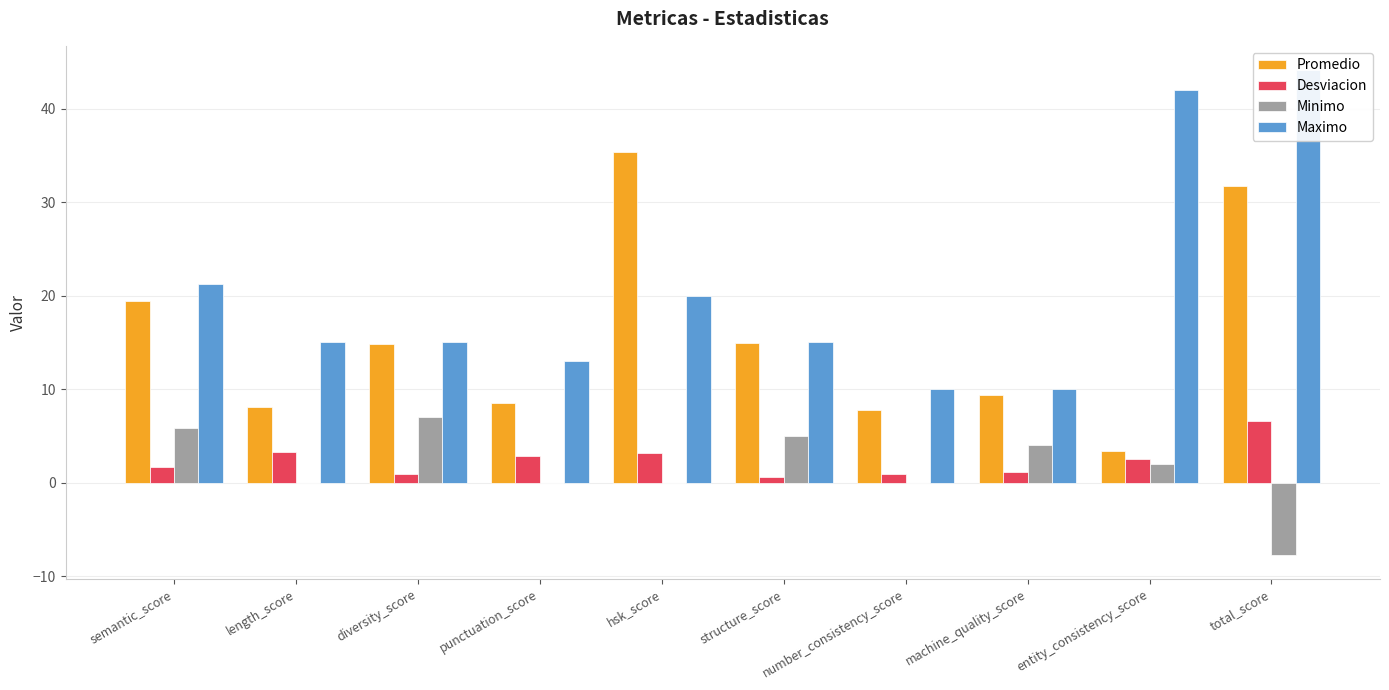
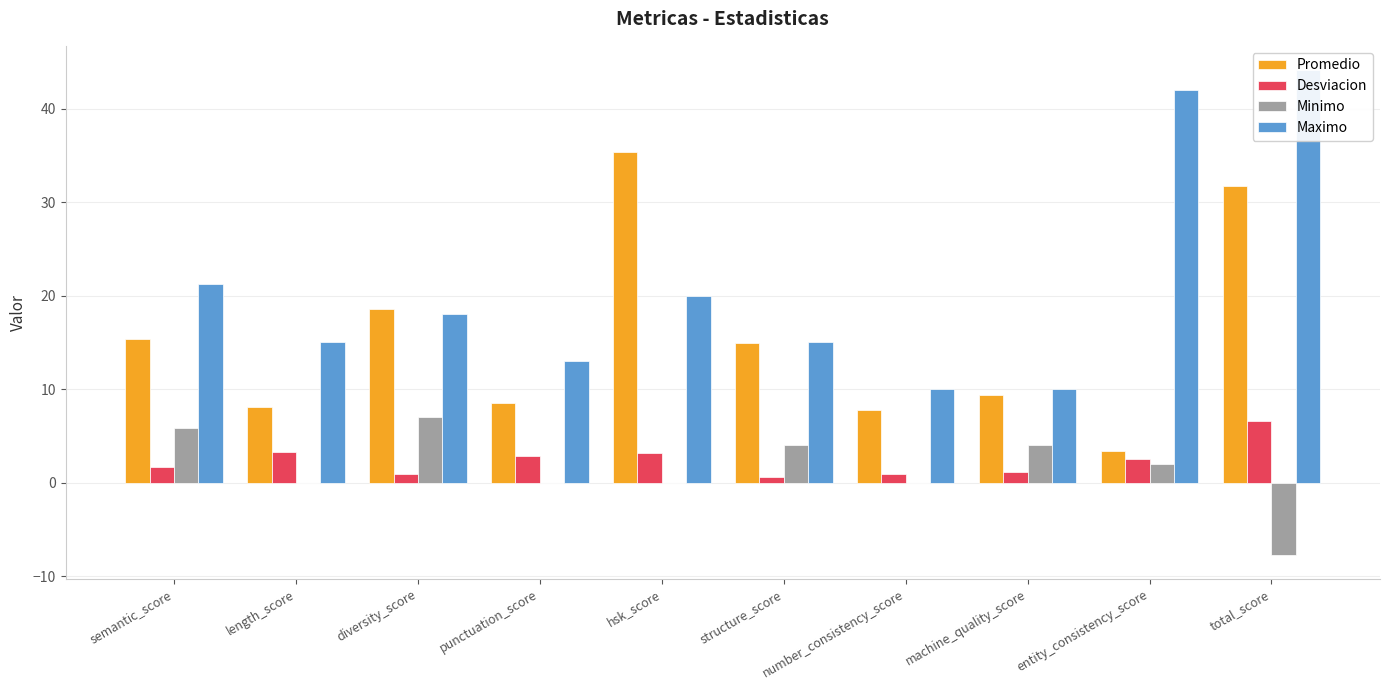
  {
    "Promedio": {
-     "semantic_score": 19,
+     "semantic_score": 15,
      "length_score": 8,
-     "diversity_score": 15,
+     "diversity_score": 19,
      "punctuation_score": 9,
      "hsk_score": 35,
      "structure_score": 15,
      "number_consistency_score": 8,
      "machine_quality_score": 9,
      "entity_consistency_score": 3,
      "total_score": 32
    },
    "Desviacion": {
      "semantic_score": 2,
      "length_score": 3,
      "diversity_score": 1,
      "punctuation_score": 3,
      "hsk_score": 3,
      "structure_score": 1,
      "number_consistency_score": 1,
      "machine_quality_score": 1,
      "entity_consistency_score": 3,
      "total_score": 7
    },
    "Minimo": {
      "semantic_score": 6,
      "length_score": 0,
      "diversity_score": 7,
      "punctuation_score": 0,
      "hsk_score": 0,
-     "structure_score": 5,
+     "structure_score": 4,
      "number_consistency_score": 0,
      "machine_quality_score": 4,
      "entity_consistency_score": 2,
      "total_score": -8
    },
    "Maximo": {
      "semantic_score": 21,
      "length_score": 15,
-     "diversity_score": 15,
+     "diversity_score": 18,
      "punctuation_score": 13,
      "hsk_score": 20,
      "structure_score": 15,
      "number_consistency_score": 10,
      "machine_quality_score": 10,
      "entity_consistency_score": 42
    }
  }
